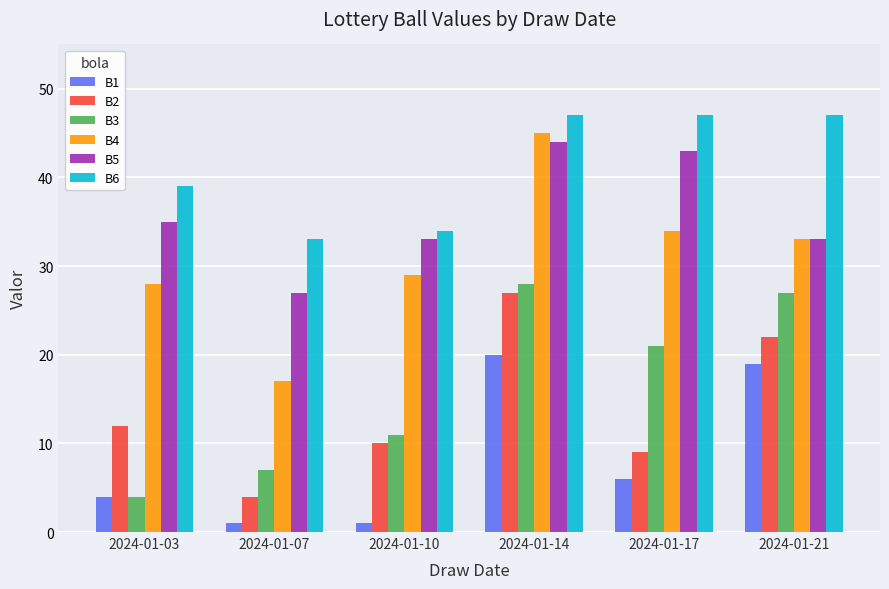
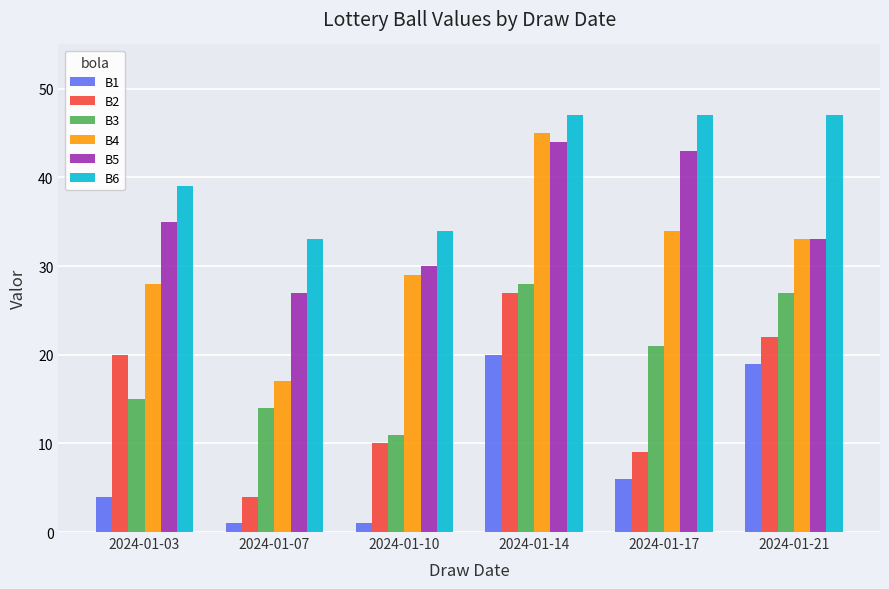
  {
    "B1": {
      "2024-01-03": 4,
      "2024-01-07": 1,
      "2024-01-10": 1,
      "2024-01-14": 20,
      "2024-01-17": 6,
      "2024-01-21": 19
    },
    "B2": {
-     "2024-01-03": 12,
+     "2024-01-03": 20,
      "2024-01-07": 4,
      "2024-01-10": 10,
      "2024-01-14": 27,
      "2024-01-17": 9,
      "2024-01-21": 22
    },
    "B3": {
-     "2024-01-03": 4,
-     "2024-01-07": 7,
+     "2024-01-03": 15,
+     "2024-01-07": 14,
      "2024-01-10": 11,
      "2024-01-14": 28,
      "2024-01-17": 21,
      "2024-01-21": 27
    },
    "B4": {
      "2024-01-03": 28,
      "2024-01-07": 17,
      "2024-01-10": 29,
      "2024-01-14": 45,
      "2024-01-17": 34,
      "2024-01-21": 33
    },
    "B5": {
      "2024-01-03": 35,
      "2024-01-07": 27,
-     "2024-01-10": 33,
+     "2024-01-10": 30,
      "2024-01-14": 44,
      "2024-01-17": 43,
      "2024-01-21": 33
    },
    "B6": {
      "2024-01-03": 39,
      "2024-01-07": 33,
      "2024-01-10": 34,
      "2024-01-14": 47,
      "2024-01-17": 47,
      "2024-01-21": 47
    }
  }
